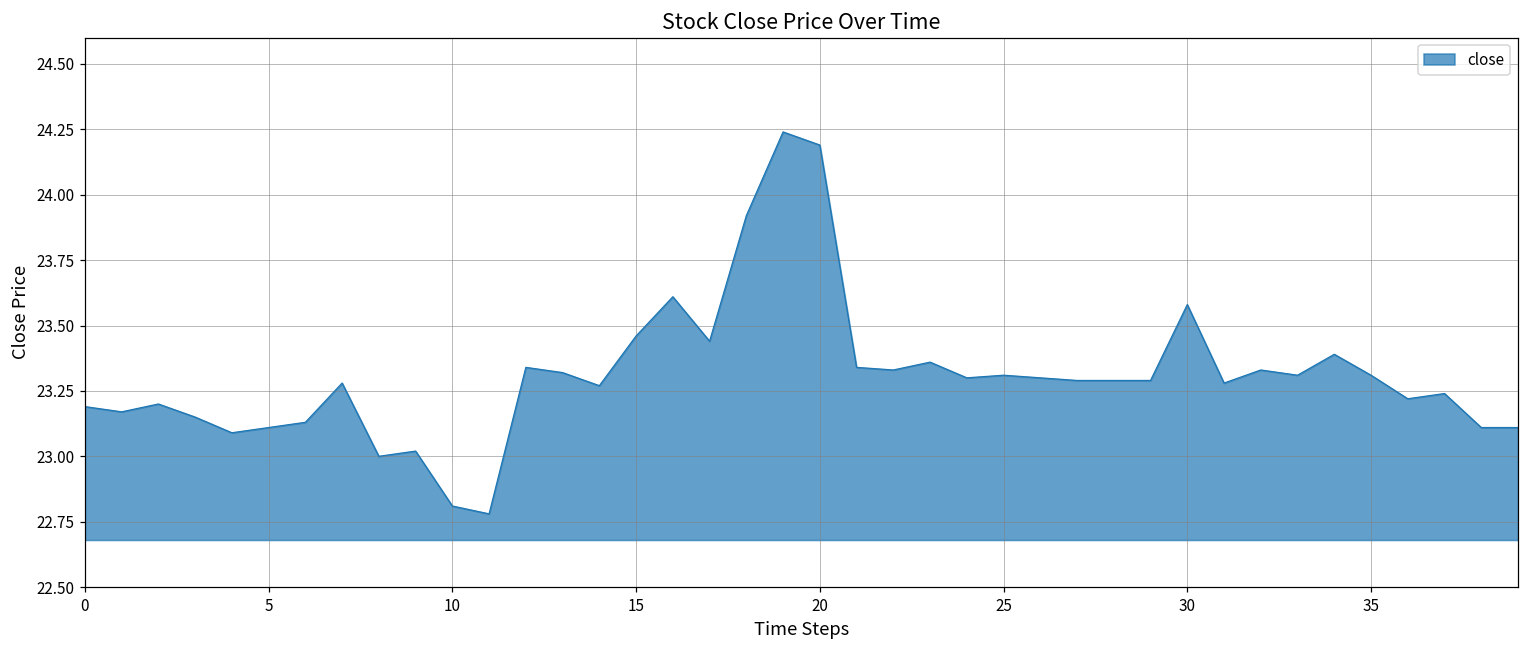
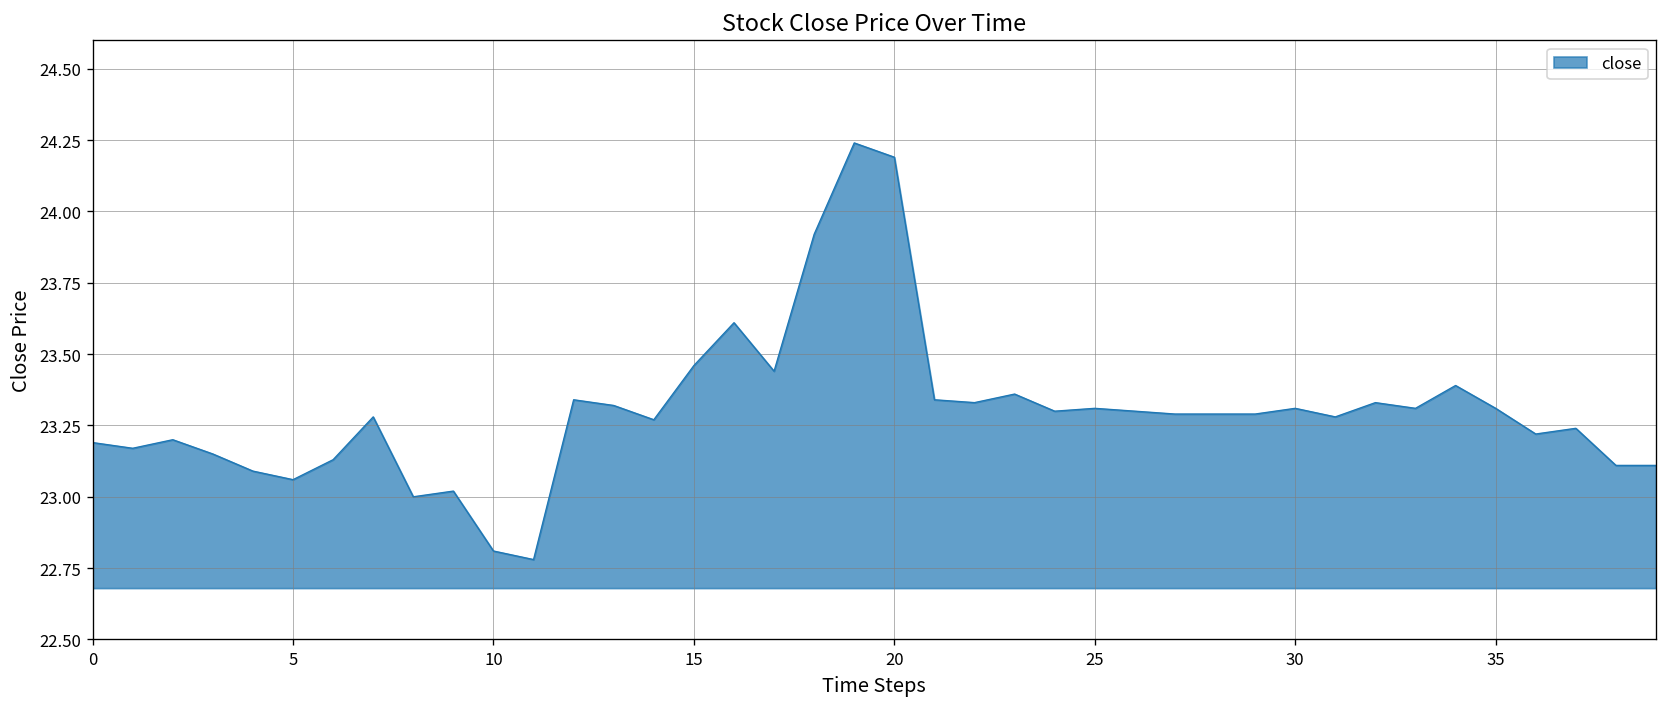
  {
    "0": 23.19,
-   "5": 23.11,
+   "5": 23.06,
    "10": 22.81,
    "15": 23.46,
    "20": 24.19,
    "25": 23.31,
-   "30": 23.58,
+   "30": 23.31,
    "35": 23.31
  }
